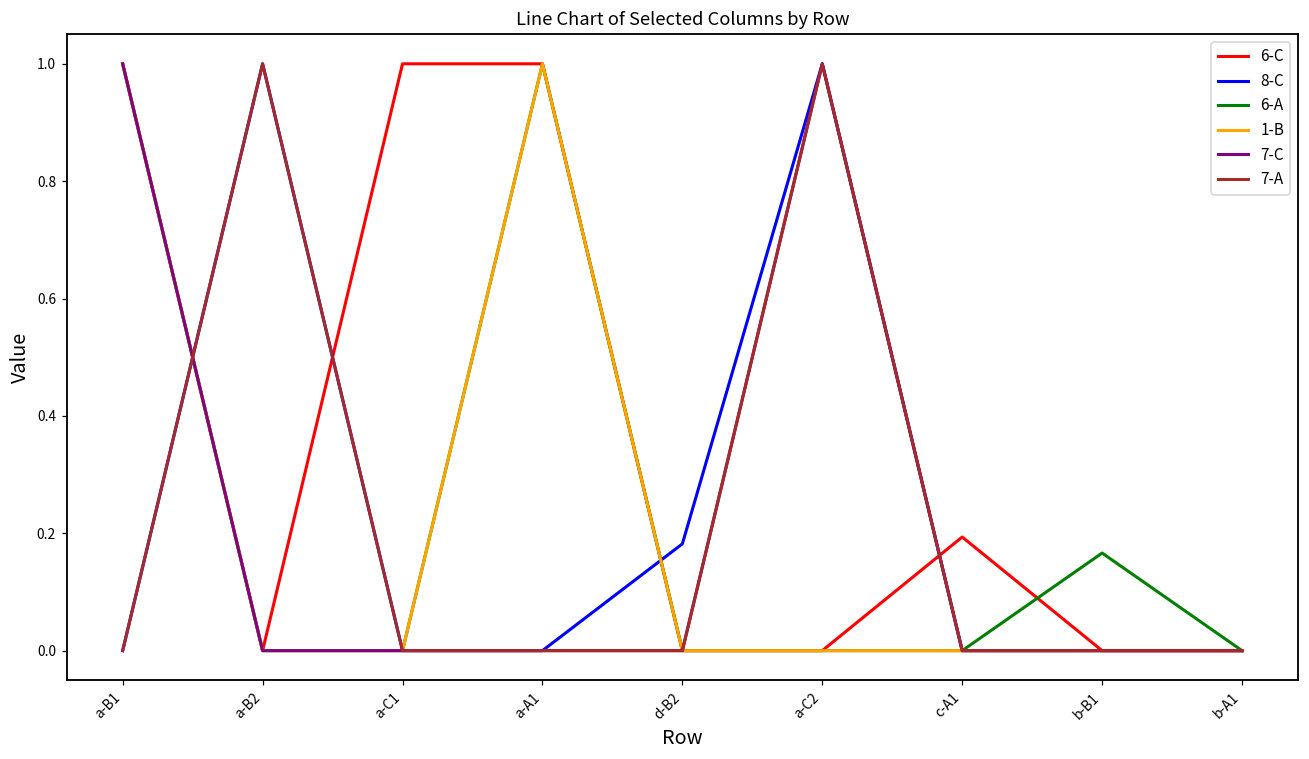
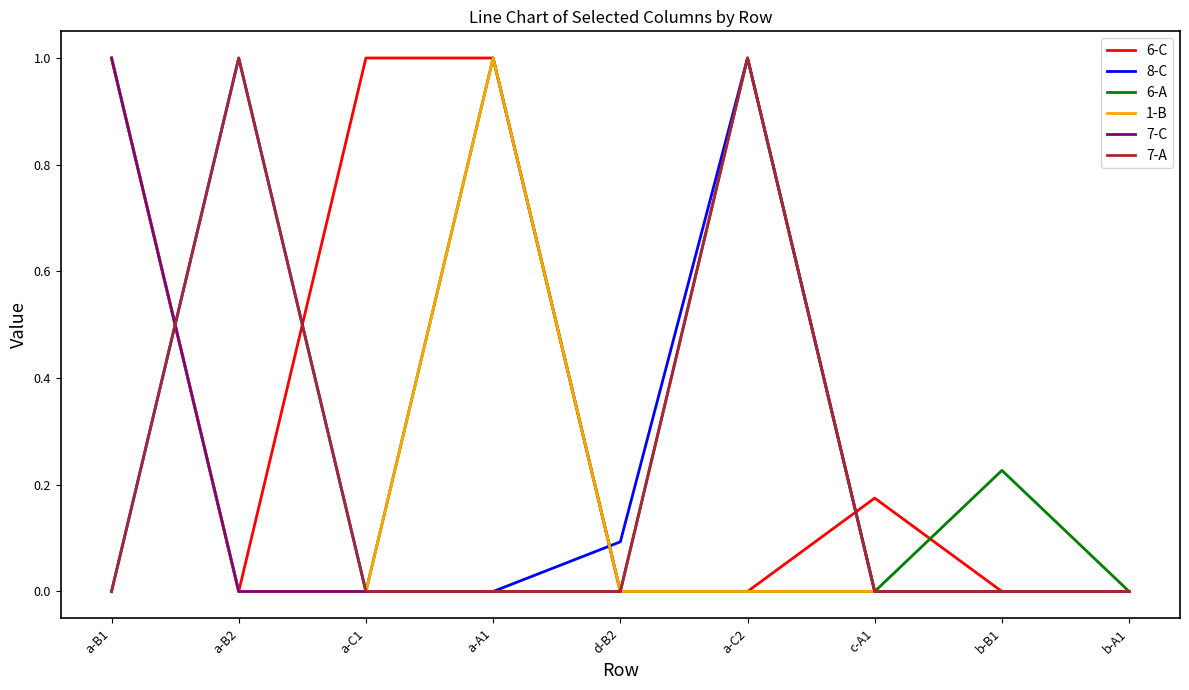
  {
    "6-C": {
      "a-C1": 1.00,
-     "c-A1": 0.19
+     "c-A1": 0.18
    },
    "8-C": {
-     "d-B2": 0.18
+     "d-B2": 0.09
    },
    "6-A": {
-     "b-B1": 0.17
+     "b-B1": 0.23
    }
  }
